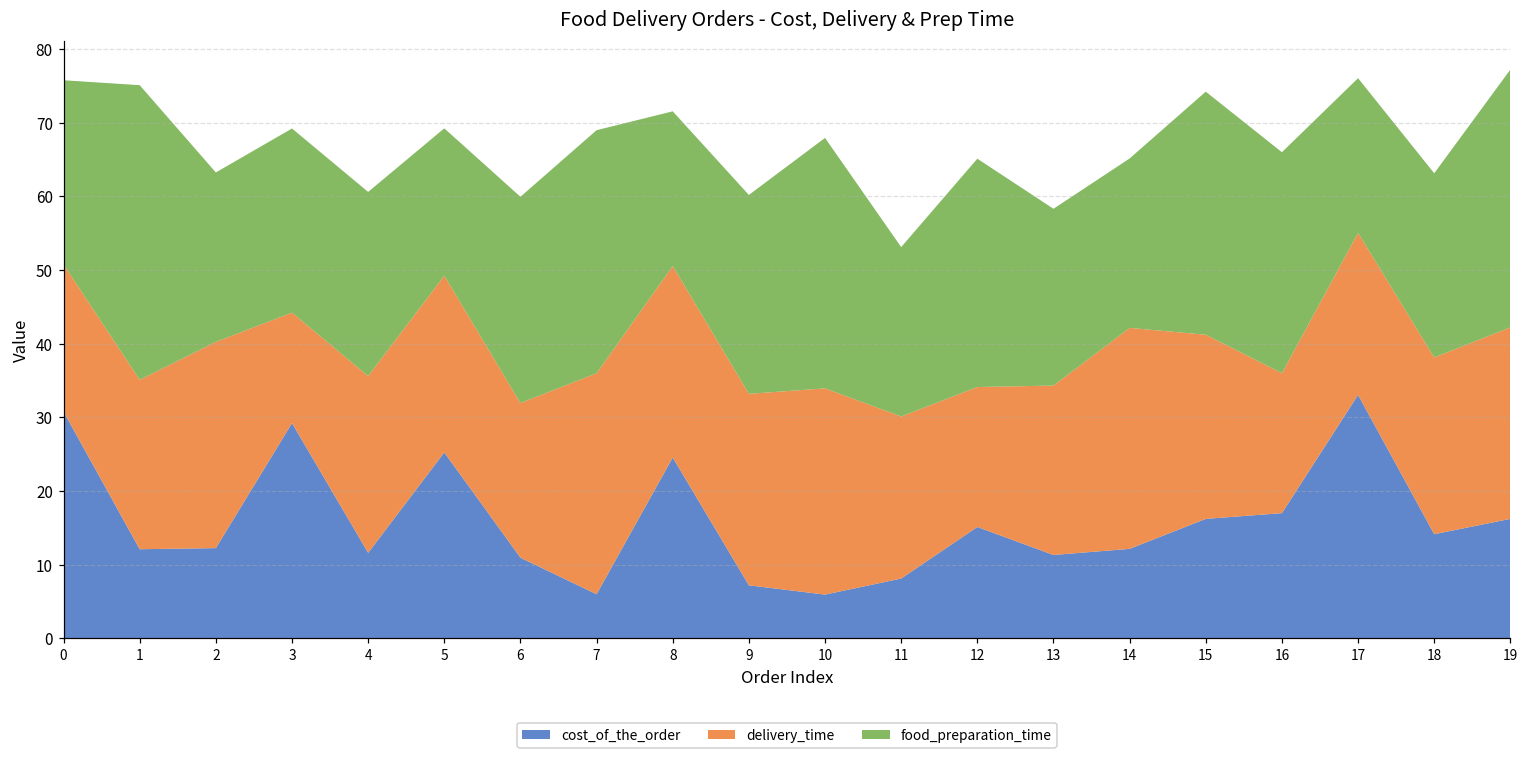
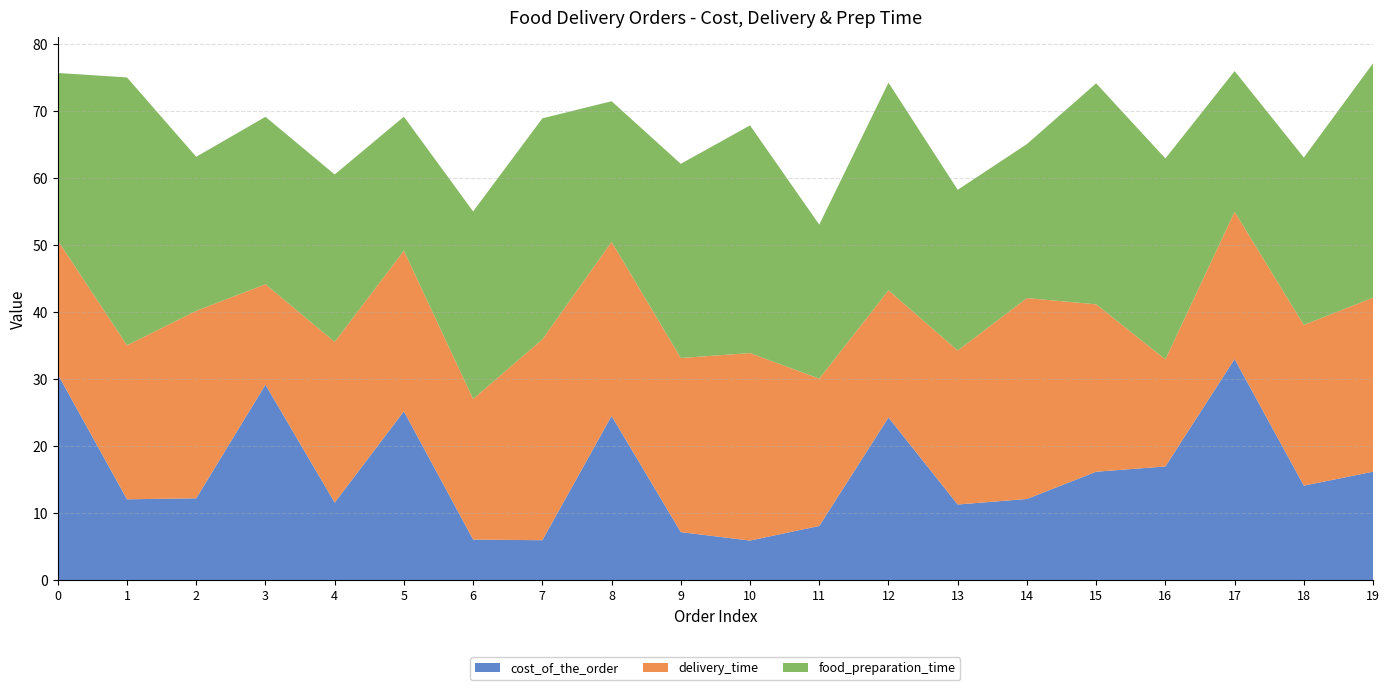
  {
    "cost_of_the_order": {
      "0": 31,
      "1": 12,
      "2": 12,
      "3": 29,
      "4": 12,
      "5": 25,
-     "6": 11,
+     "6": 6,
      "7": 6,
      "8": 25,
      "9": 7,
      "10": 6,
      "11": 8,
-     "12": 15,
+     "12": 24,
      "13": 11,
      "14": 12,
      "15": 16,
      "16": 17,
      "17": 33,
      "18": 14,
      "19": 16
    },
    "delivery_time": {
      "0": 20,
      "1": 23,
      "2": 28,
      "3": 15,
      "4": 24,
      "5": 24,
      "6": 21,
      "7": 30,
      "8": 26,
      "9": 26,
      "10": 28,
      "11": 22,
      "12": 19,
      "13": 23,
      "14": 30,
      "15": 25,
-     "16": 19,
+     "16": 16,
      "17": 22,
      "18": 24,
      "19": 26
    },
    "food_preparation_time": {
      "0": 25,
      "1": 40,
      "2": 23,
      "3": 25,
      "4": 25,
      "5": 20,
      "6": 28,
      "7": 33,
      "8": 21,
-     "9": 27,
+     "9": 29,
      "10": 34,
      "11": 23,
      "12": 31,
      "13": 24,
      "14": 23,
      "15": 33,
      "16": 30,
      "17": 21,
      "18": 25,
      "19": 35
    }
  }
